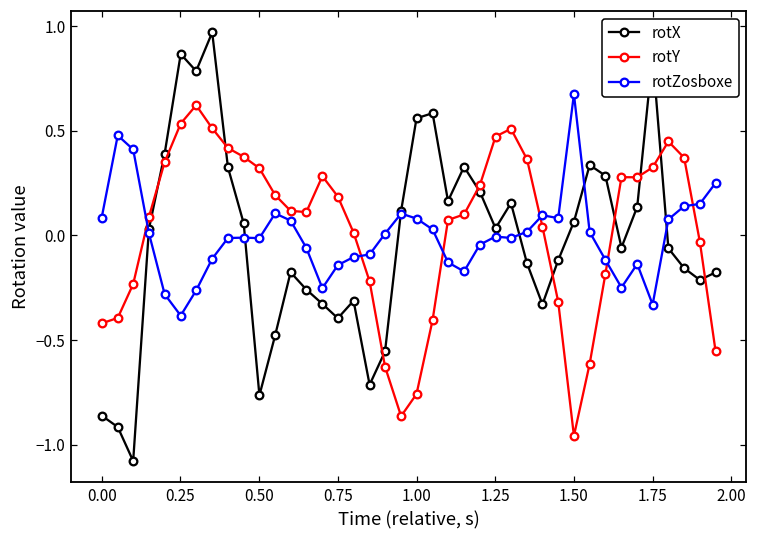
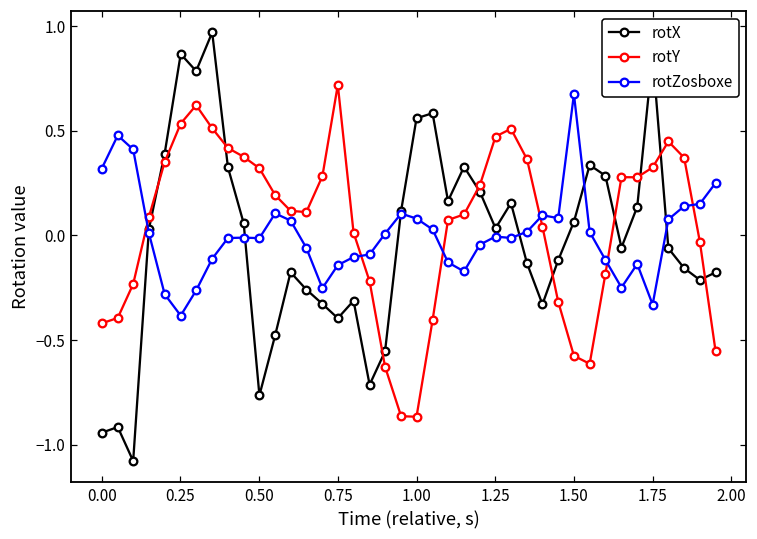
  {
    "rotX": {
-     "0.00": -0.86,
+     "0.00": -0.94,
      "0.75": -0.40,
      "1.00": 0.56,
      "1.50": 0.07
    },
    "rotY": {
      "0.00": -0.42,
-     "0.75": 0.19,
-     "1.00": -0.76,
-     "1.50": -0.96,
+     "0.75": 0.72,
+     "1.00": -0.87,
+     "1.50": -0.58,
      "1.75": 0.33
    },
    "rotZosboxe": {
-     "0.00": 0.09,
+     "0.00": 0.32,
      "0.75": -0.14,
      "1.00": 0.08,
      "1.50": 0.68,
      "1.75": -0.33
    }
  }
